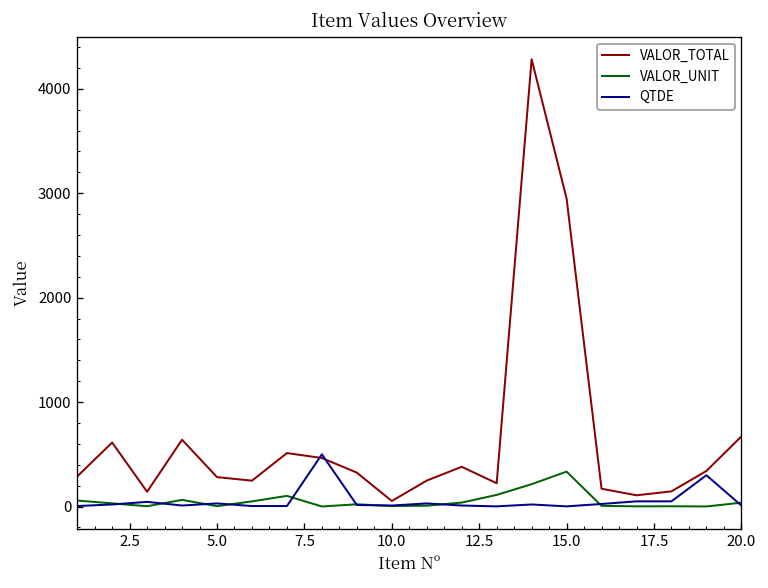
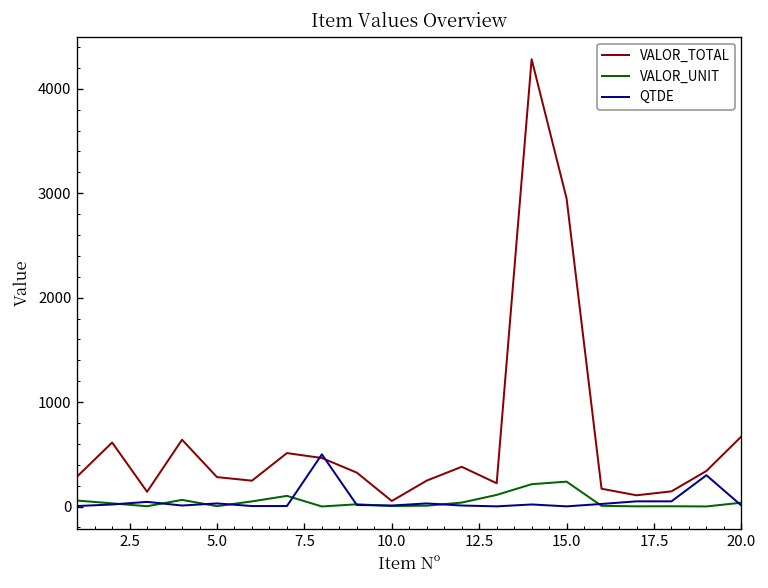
  {
    "VALOR_TOTAL": {
      "5.0": 300,
      "10.0": 100,
      "15.0": 2900,
      "20.0": 700
    },
    "VALOR_UNIT": {
-     "15.0": 300
+     "15.0": 200
    },
    "QTDE": {
      "15.0": 0
    }
  }
